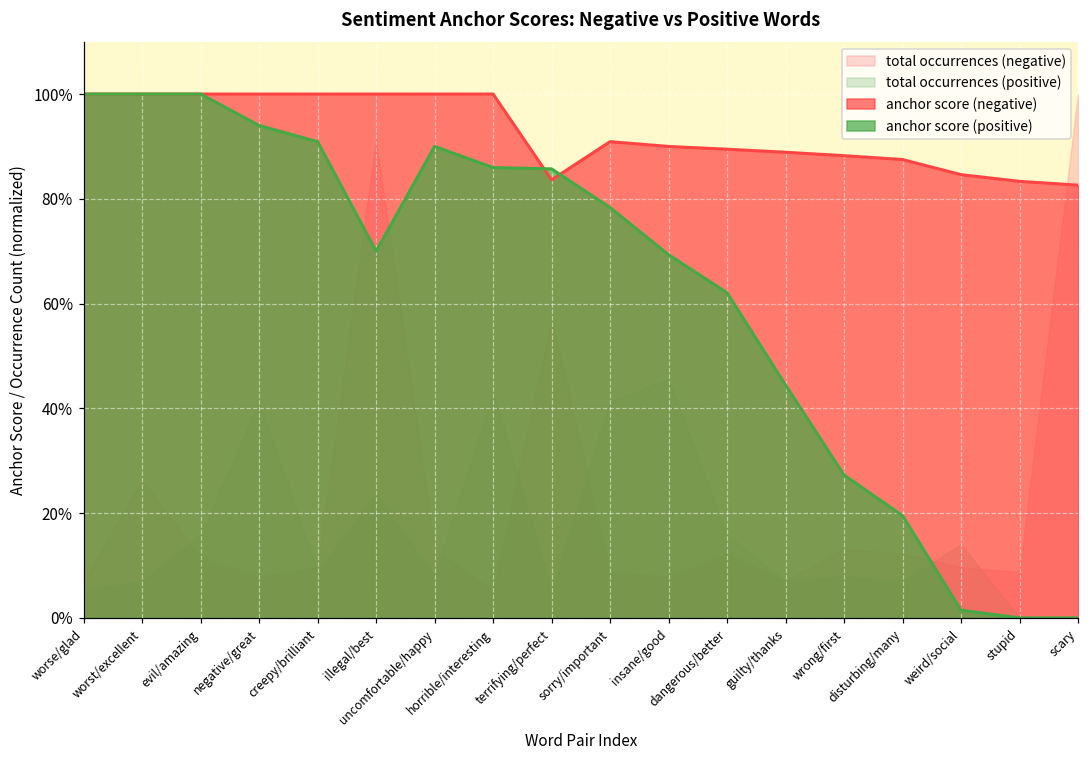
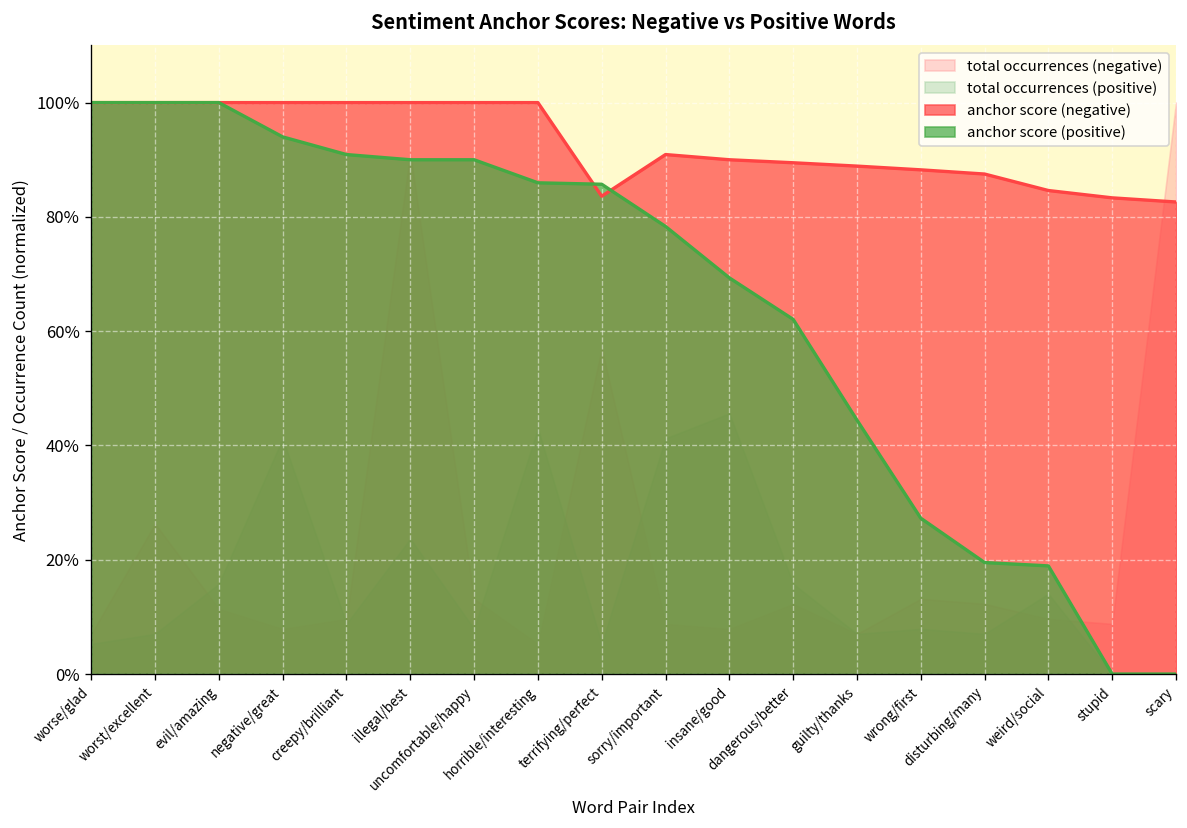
  {
    "total occurrences (negative)": {
      "worse/glad": "7%",
      "worst/excellent": "26%",
      "evil/amazing": "11%",
      "negative/great": "8%",
      "creepy/brilliant": "10%",
      "illegal/best": "91%",
      "uncomfortable/happy": "13%",
      "horrible/interesting": "5%",
      "terrifying/perfect": "57%",
      "sorry/important": "9%",
      "insane/good": "8%",
      "dangerous/better": "12%",
      "wrong/first": "13%",
      "disturbing/many": "12%",
      "weird/social": "10%",
      "stupid": "9%",
      "scary": "100%"
    },
    "total occurrences (positive)": {
      "worse/glad": "5%",
      "worst/excellent": "7%",
      "evil/amazing": "16%",
      "negative/great": "41%",
      "creepy/brilliant": "9%",
      "illegal/best": "24%",
      "uncomfortable/happy": "8%",
      "horrible/interesting": "43%",
      "terrifying/perfect": "5%",
      "sorry/important": "41%",
      "insane/good": "46%",
      "dangerous/better": "16%",
      "wrong/first": "8%",
      "disturbing/many": "7%",
      "weird/social": "14%"
    },
    "anchor score (negative)": {
      "negative/great": "100%",
      "creepy/brilliant": "100%",
      "illegal/best": "100%",
      "uncomfortable/happy": "100%",
      "horrible/interesting": "100%",
      "terrifying/perfect": "84%",
      "sorry/important": "91%",
      "insane/good": "90%",
      "dangerous/better": "89%",
      "guilty/thanks": "89%",
      "wrong/first": "88%",
      "disturbing/many": "88%",
      "weird/social": "85%",
      "stupid": "83%",
      "scary": "83%"
    },
    "anchor score (positive)": {
      "negative/great": "94%",
      "creepy/brilliant": "91%",
-     "illegal/best": "70%",
+     "illegal/best": "90%",
      "uncomfortable/happy": "90%",
      "horrible/interesting": "86%",
      "terrifying/perfect": "86%",
      "sorry/important": "78%",
      "insane/good": "69%",
      "dangerous/better": "62%",
      "guilty/thanks": "44%",
      "wrong/first": "27%",
      "disturbing/many": "20%",
-     "weird/social": "1%"
+     "weird/social": "19%"
    }
  }
